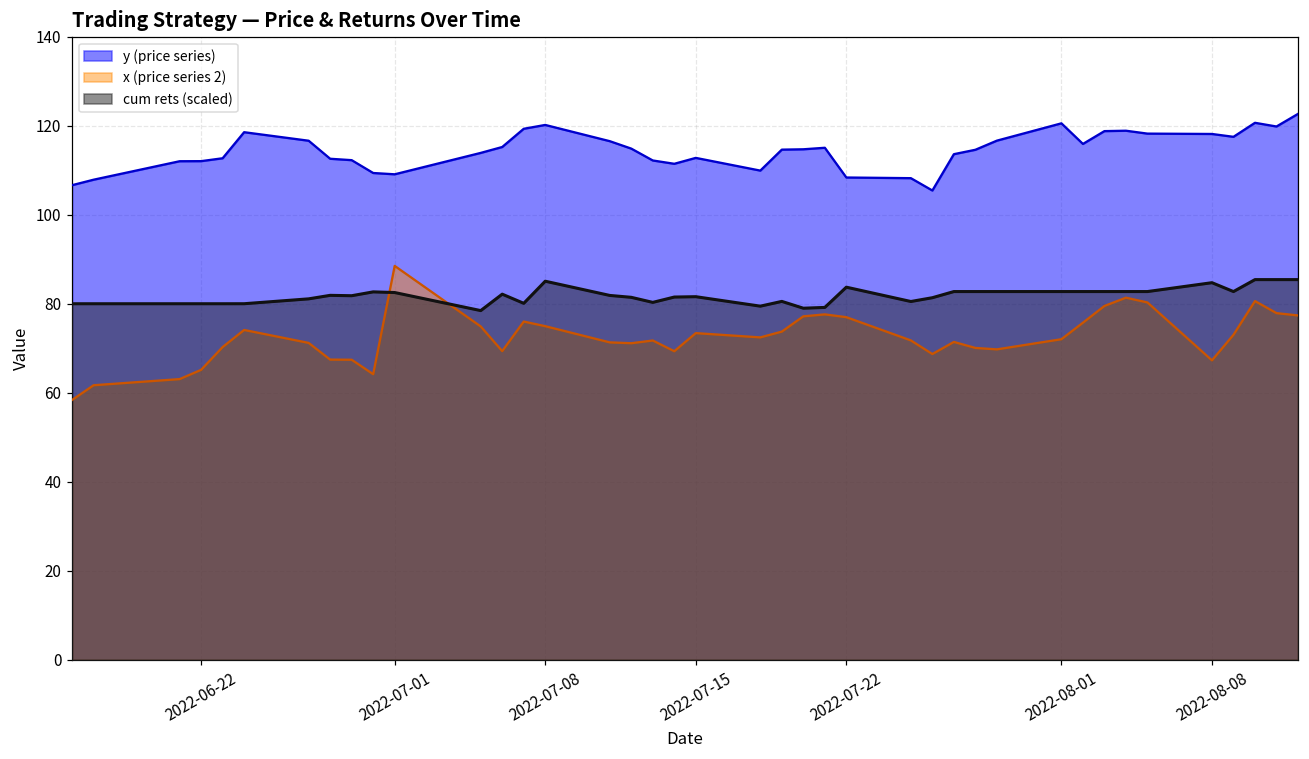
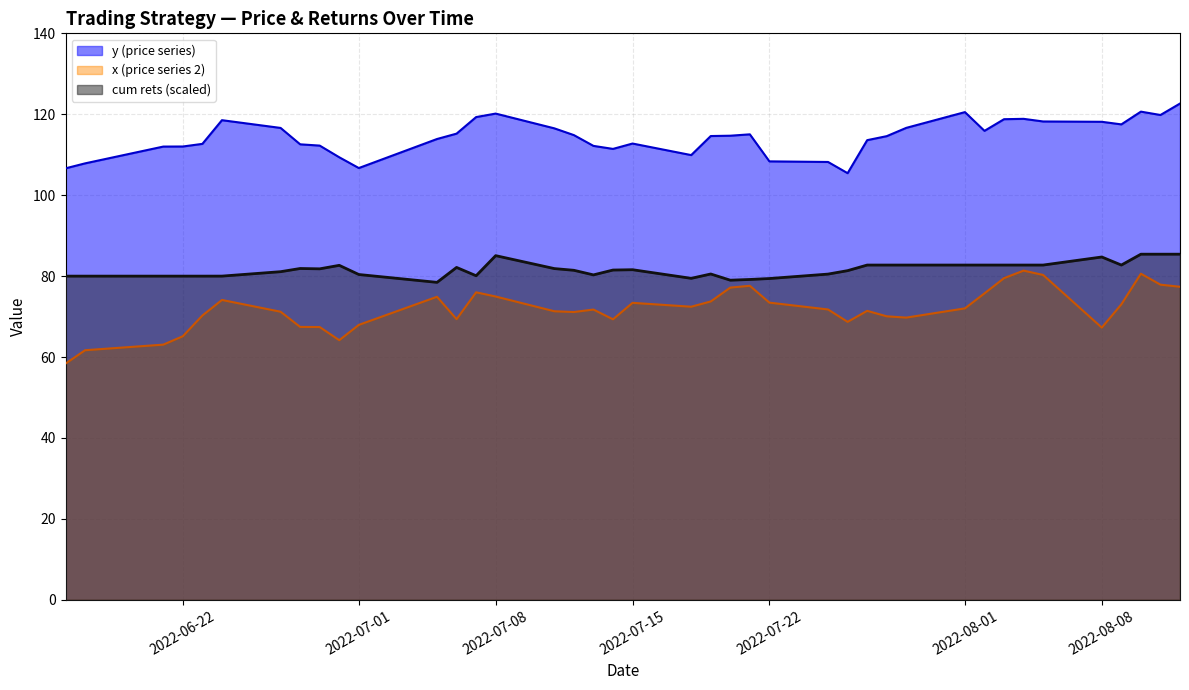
  {
    "y (price series)": {
      "2022-06-22": 112,
-     "2022-07-01": 109,
+     "2022-07-01": 107,
      "2022-07-08": 120,
      "2022-07-15": 113,
      "2022-07-22": 108,
      "2022-08-01": 121,
      "2022-08-08": 118
    },
    "x (price series 2)": {
      "2022-06-22": 65,
-     "2022-07-01": 89,
+     "2022-07-01": 68,
      "2022-07-08": 75,
      "2022-07-15": 73,
-     "2022-07-22": 77,
+     "2022-07-22": 73,
      "2022-08-01": 72,
      "2022-08-08": 67
    },
    "cum rets (scaled)": {
      "2022-06-22": 80,
-     "2022-07-01": 83,
+     "2022-07-01": 80,
      "2022-07-08": 85,
      "2022-07-15": 82,
-     "2022-07-22": 84,
+     "2022-07-22": 79,
      "2022-08-01": 83,
      "2022-08-08": 85
    }
  }
